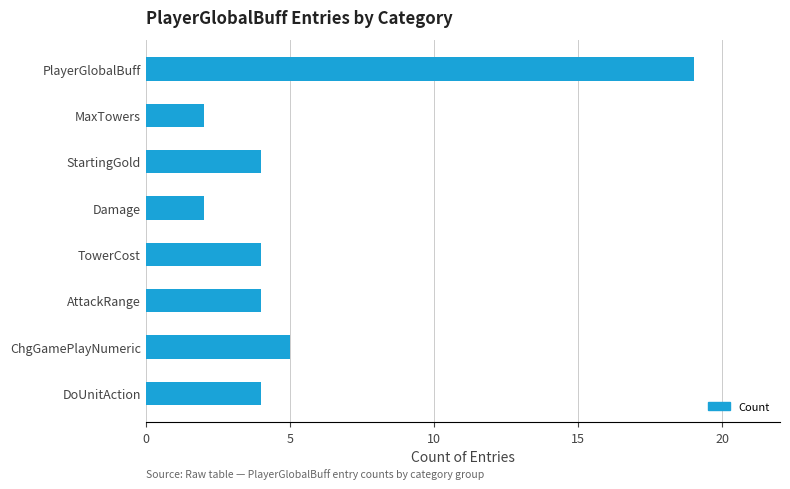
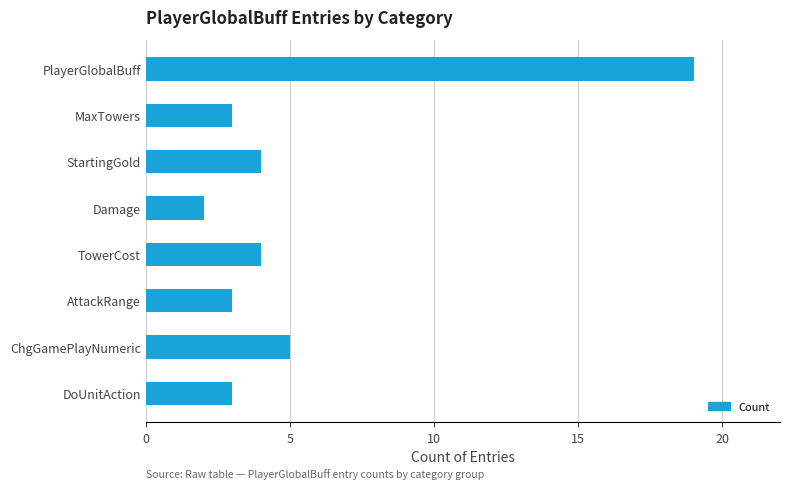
  {
    "PlayerGlobalBuff": 19,
-   "MaxTowers": 2,
+   "MaxTowers": 3,
    "StartingGold": 4,
    "Damage": 2,
    "TowerCost": 4,
-   "AttackRange": 4,
+   "AttackRange": 3,
    "ChgGamePlayNumeric": 5,
-   "DoUnitAction": 4
+   "DoUnitAction": 3
  }
